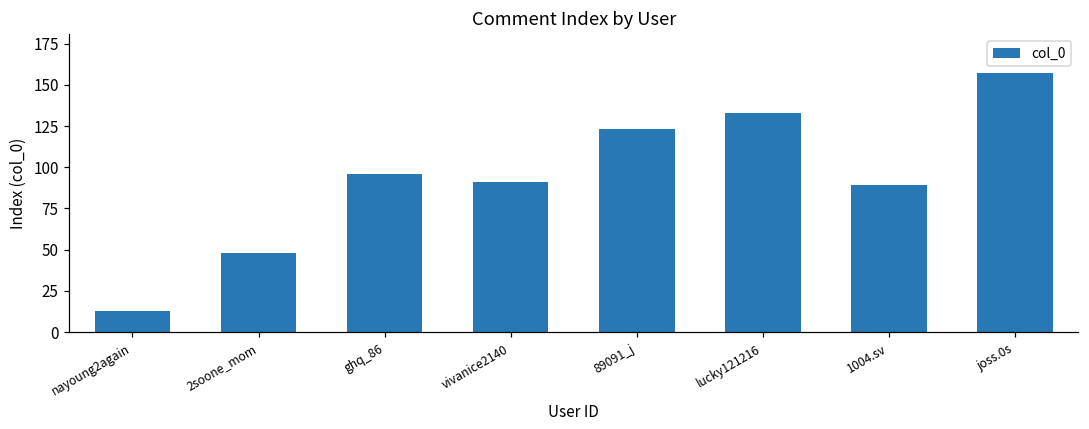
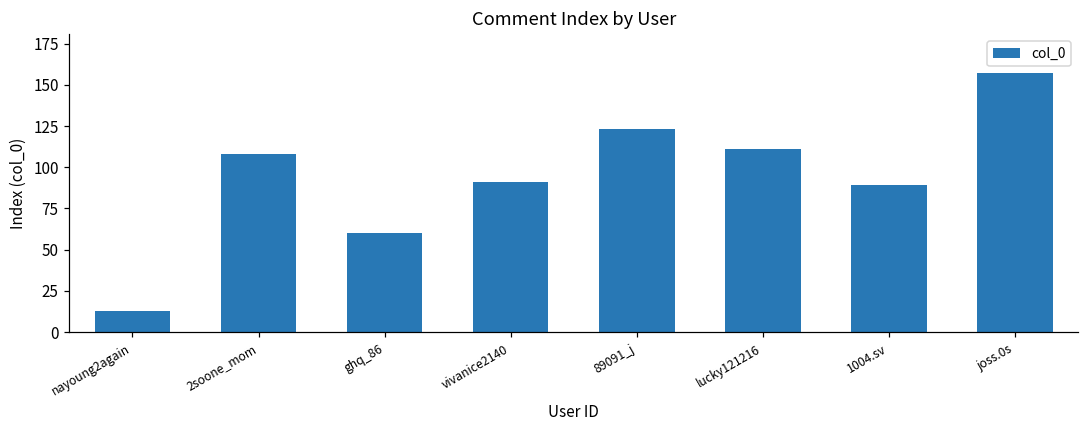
  {
    "nayoung2again": 13,
-   "2soone_mom": 48,
-   "ghq_86": 96,
+   "2soone_mom": 108,
+   "ghq_86": 60,
    "vivanice2140": 91,
    "89091_j": 123,
-   "lucky121216": 133,
+   "lucky121216": 111,
    "1004.sv": 89,
    "joss.0s": 157
  }
